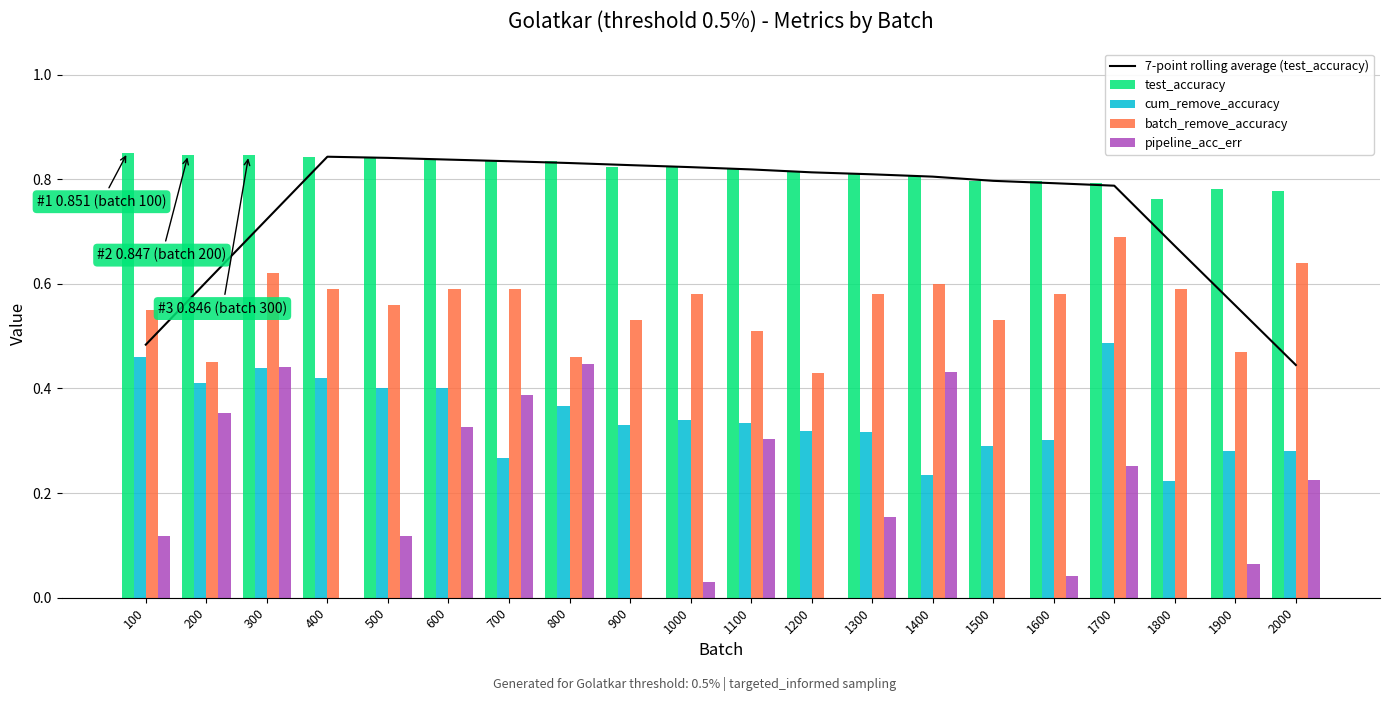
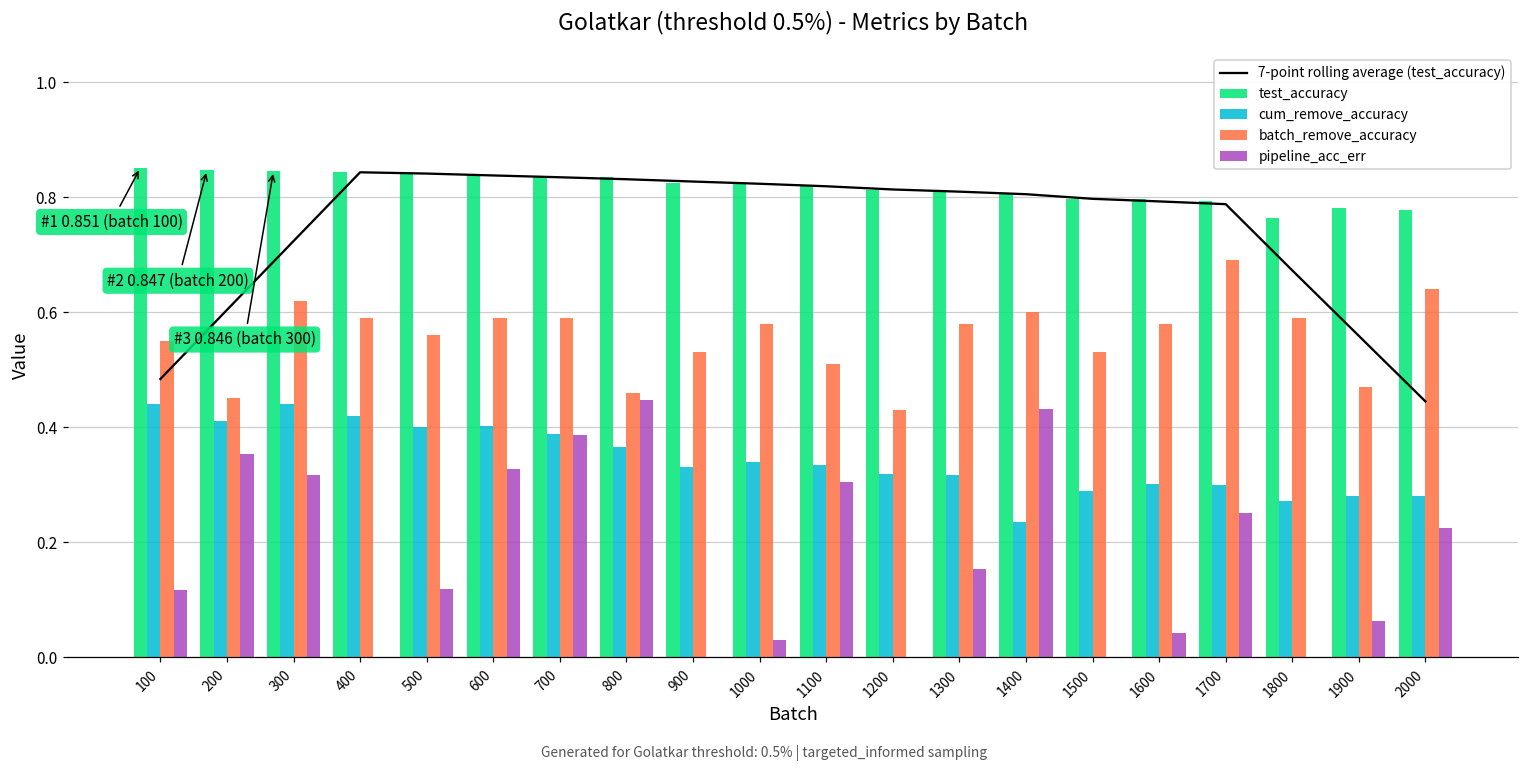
  {
    "7-point rolling average (test_accuracy)": {
      "100": 0.48,
      "400": 0.84,
      "500": 0.84,
      "600": 0.84,
      "700": 0.83,
      "800": 0.83,
      "900": 0.83,
      "1000": 0.82,
      "1100": 0.82,
      "1200": 0.81,
      "1300": 0.81,
      "1400": 0.80,
      "1500": 0.80,
      "1600": 0.79,
      "1700": 0.79,
      "1800": 0.67,
      "1900": 0.56,
      "2000": 0.44
    },
    "test_accuracy": {
      "300": 0.85,
      "400": 0.84,
      "500": 0.84,
      "600": 0.84,
      "700": 0.84,
      "800": 0.84,
      "900": 0.82,
      "1000": 0.82,
      "1100": 0.82,
      "1200": 0.81,
      "1300": 0.81,
      "1400": 0.81,
      "1500": 0.80,
      "1600": 0.80,
      "1700": 0.79,
      "1800": 0.76,
      "1900": 0.78,
      "2000": 0.78
    },
    "cum_remove_accuracy": {
-     "100": 0.46,
+     "100": 0.44,
      "200": 0.41,
      "300": 0.44,
      "400": 0.42,
      "500": 0.40,
      "600": 0.40,
-     "700": 0.27,
+     "700": 0.39,
      "800": 0.37,
      "900": 0.33,
      "1000": 0.34,
      "1100": 0.33,
      "1200": 0.32,
      "1300": 0.32,
      "1400": 0.24,
      "1500": 0.29,
      "1600": 0.30,
-     "1700": 0.49,
-     "1800": 0.22,
+     "1700": 0.30,
+     "1800": 0.27,
      "1900": 0.28,
      "2000": 0.28
    },
    "batch_remove_accuracy": {
      "100": 0.55,
      "200": 0.45,
      "400": 0.59,
      "500": 0.56,
      "600": 0.59,
      "700": 0.59,
      "800": 0.46,
      "900": 0.53,
      "1000": 0.58,
      "1100": 0.51,
      "1200": 0.43,
      "1300": 0.58,
      "1400": 0.60,
      "1500": 0.53,
      "1600": 0.58,
      "1700": 0.69,
      "1800": 0.59,
      "1900": 0.47,
      "2000": 0.64
    },
    "pipeline_acc_err": {
      "100": 0.12,
      "200": 0.35,
-     "300": 0.44,
+     "300": 0.32,
      "400": 0.00,
      "500": 0.12,
      "600": 0.33,
      "700": 0.39,
      "800": 0.45,
      "900": 0.00,
      "1000": 0.03,
      "1100": 0.30,
      "1200": 0.00,
      "1300": 0.15,
      "1400": 0.43,
      "1500": 0.00,
      "1600": 0.04,
      "1700": 0.25,
      "1800": 0.00,
      "1900": 0.06,
      "2000": 0.22
    }
  }
